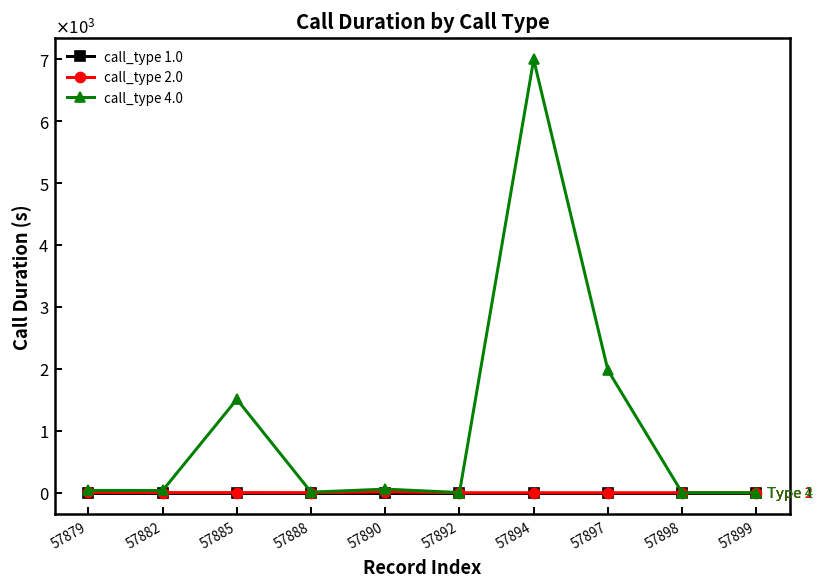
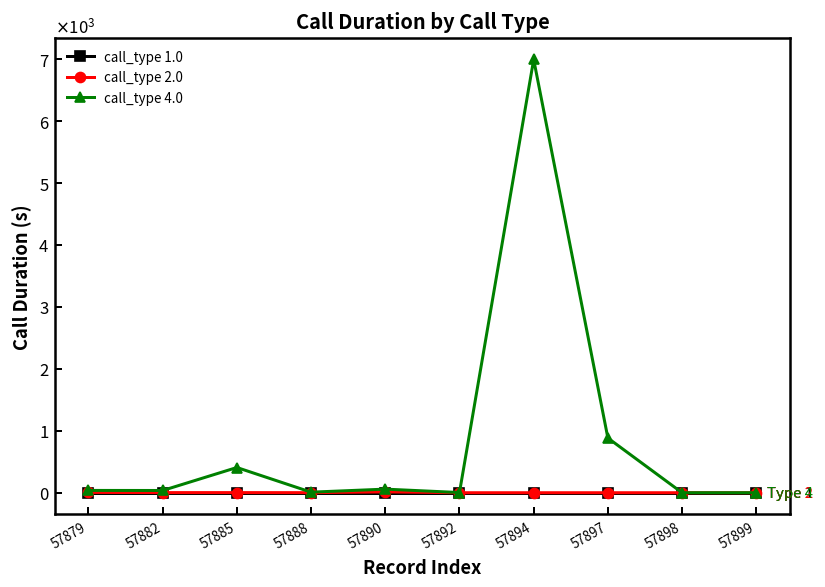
  {
    "call_type 2.0": {
      "57885": 0,
      "57890": 0,
      "57894": 0,
      "57897": 0
    },
    "call_type 4.0": {
-     "57885": 1500,
+     "57885": 400,
      "57894": 7000,
-     "57897": 2000
+     "57897": 900
    }
  }
